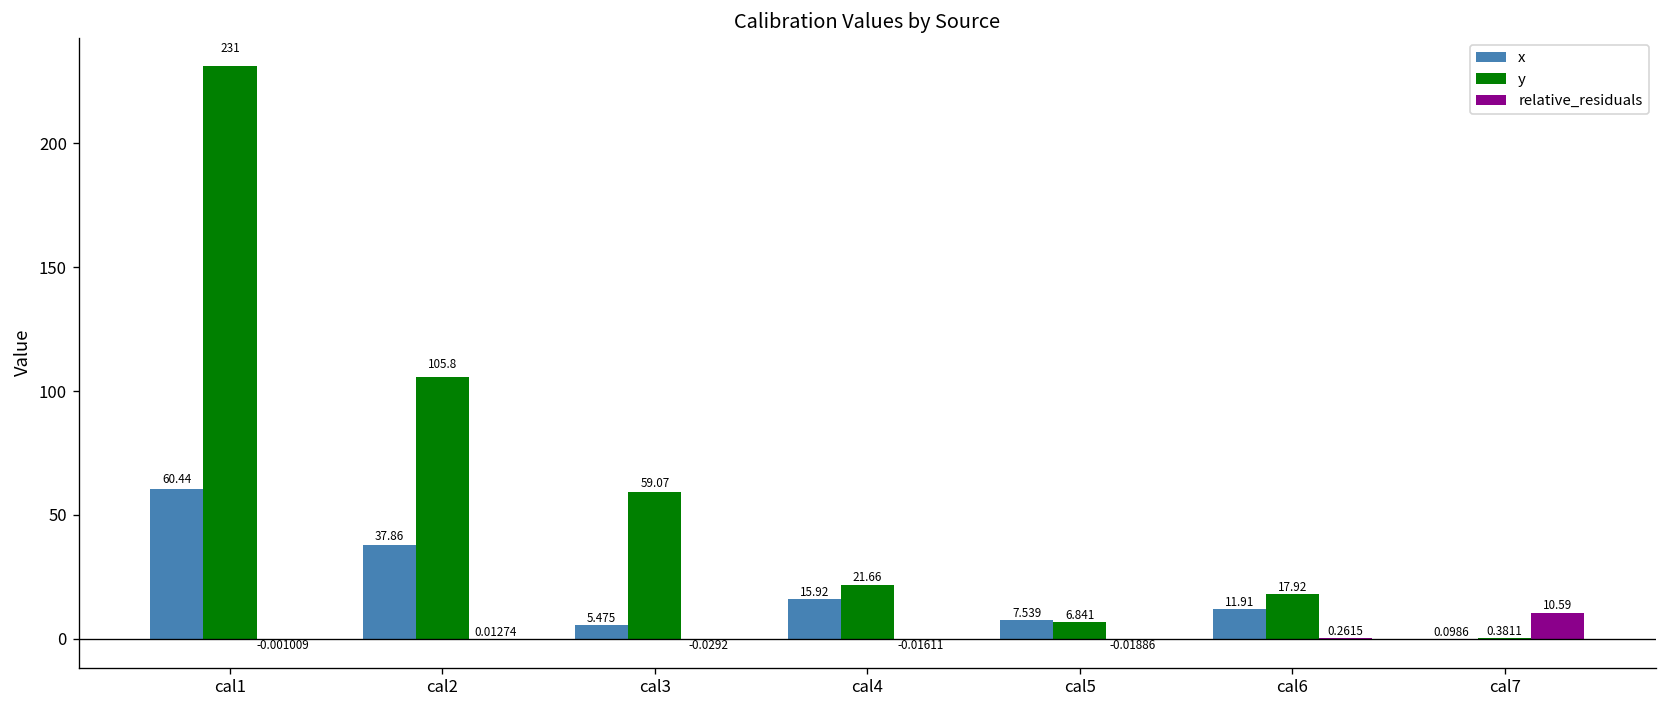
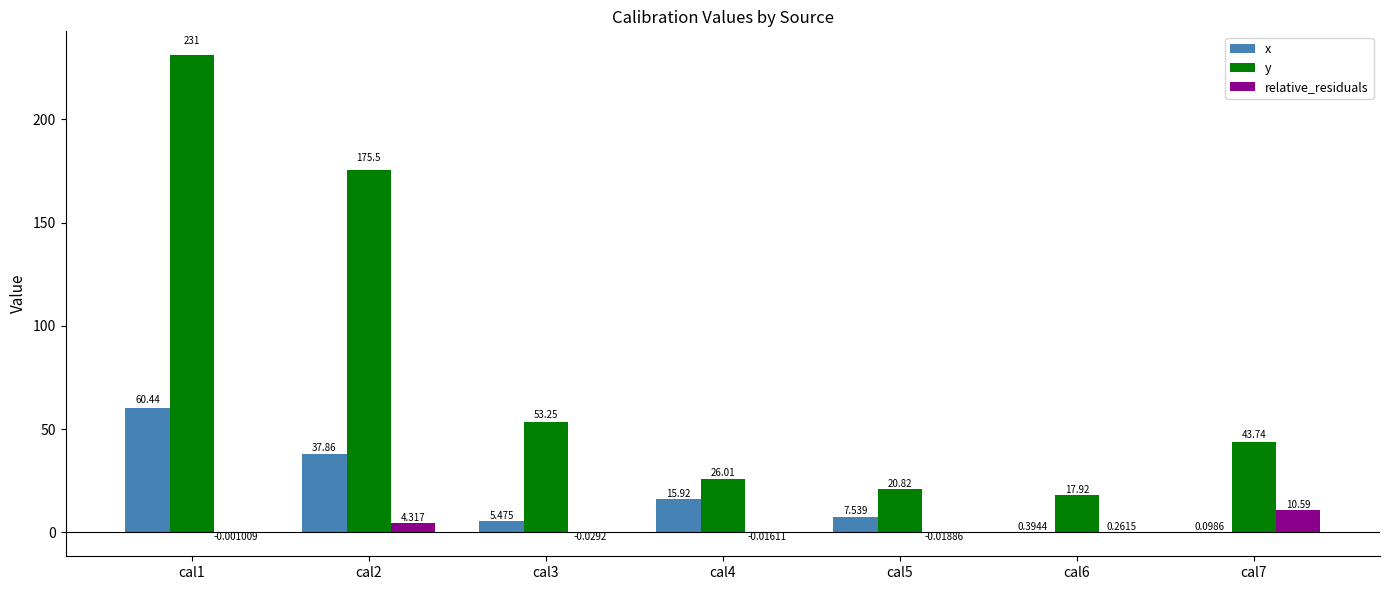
  {
    "x": {
      "cal1": 60.44,
      "cal2": 37.86,
      "cal3": 5.475,
      "cal4": 15.92,
      "cal5": 7.539,
-     "cal6": 11.91,
+     "cal6": 0.3944,
      "cal7": 0.0986
    },
    "y": {
      "cal1": 231,
-     "cal2": 105.8,
-     "cal3": 59.07,
-     "cal4": 21.66,
-     "cal5": 6.841,
+     "cal2": 175.5,
+     "cal3": 53.25,
+     "cal4": 26.01,
+     "cal5": 20.82,
      "cal6": 17.92,
-     "cal7": 0.3811
+     "cal7": 43.74
    },
    "relative_residuals": {
      "cal1": -0.001009,
-     "cal2": 0.01274,
+     "cal2": 4.317,
      "cal3": -0.0292,
      "cal4": -0.01611,
      "cal5": -0.01886,
      "cal6": 0.2615,
      "cal7": 10.59
    }
  }
